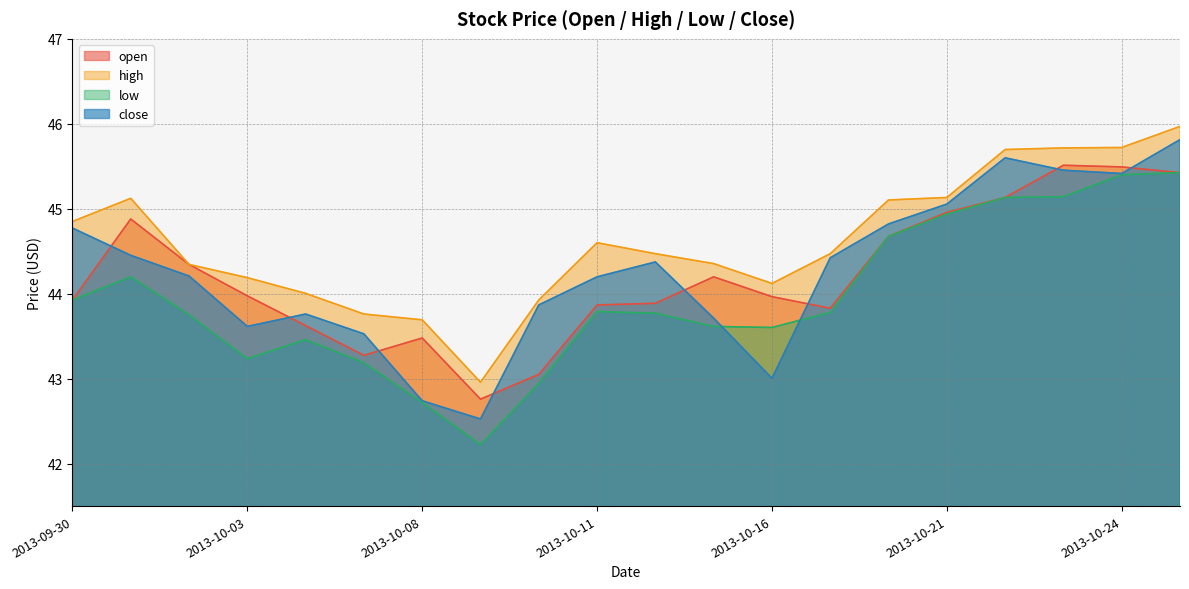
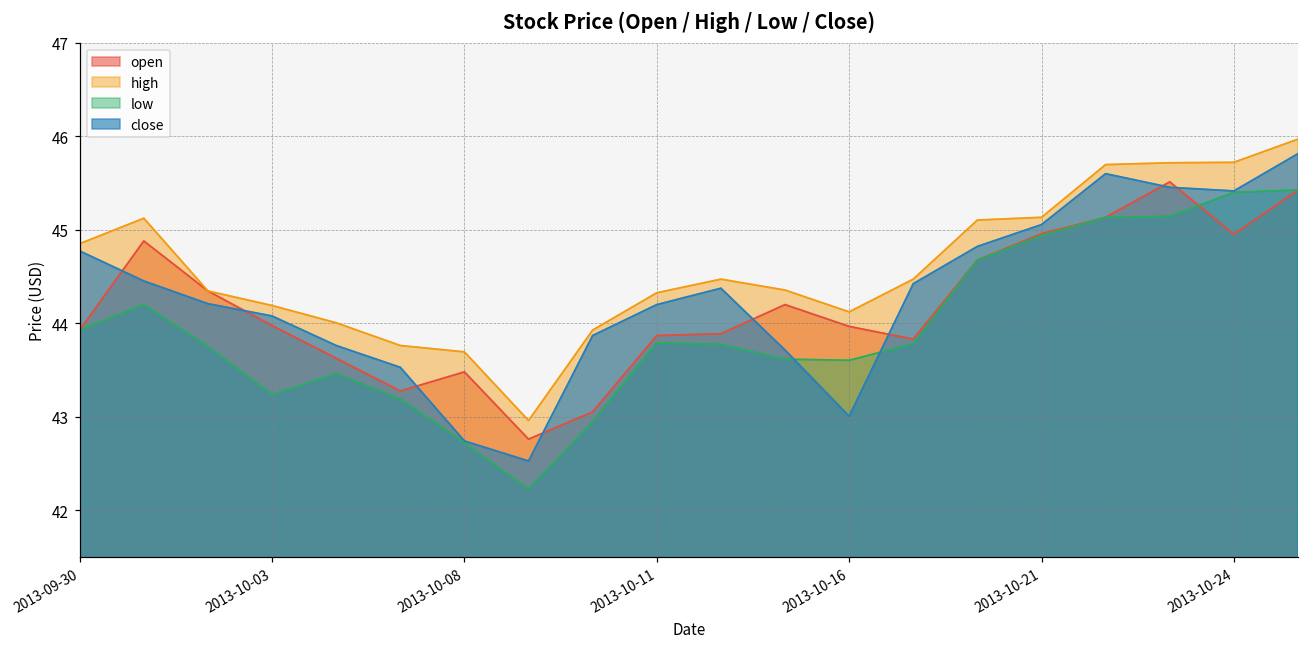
  {
    "open": {
      "2013-10-03": 44.0,
      "2013-10-08": 43.5,
      "2013-10-11": 43.9,
      "2013-10-16": 44.0,
-     "2013-10-24": 45.5
+     "2013-10-24": 45.0
    },
    "high": {
      "2013-09-30": 44.9,
      "2013-10-03": 44.2,
      "2013-10-08": 43.7,
-     "2013-10-11": 44.6,
+     "2013-10-11": 44.3,
      "2013-10-16": 44.1,
      "2013-10-21": 45.1,
      "2013-10-24": 45.7
    },
    "low": {
      "2013-10-03": 43.2,
      "2013-10-11": 43.8,
      "2013-10-16": 43.6
    },
    "close": {
      "2013-09-30": 44.8,
-     "2013-10-03": 43.6,
+     "2013-10-03": 44.1,
      "2013-10-11": 44.2,
      "2013-10-16": 43.0,
      "2013-10-21": 45.1
    }
  }
